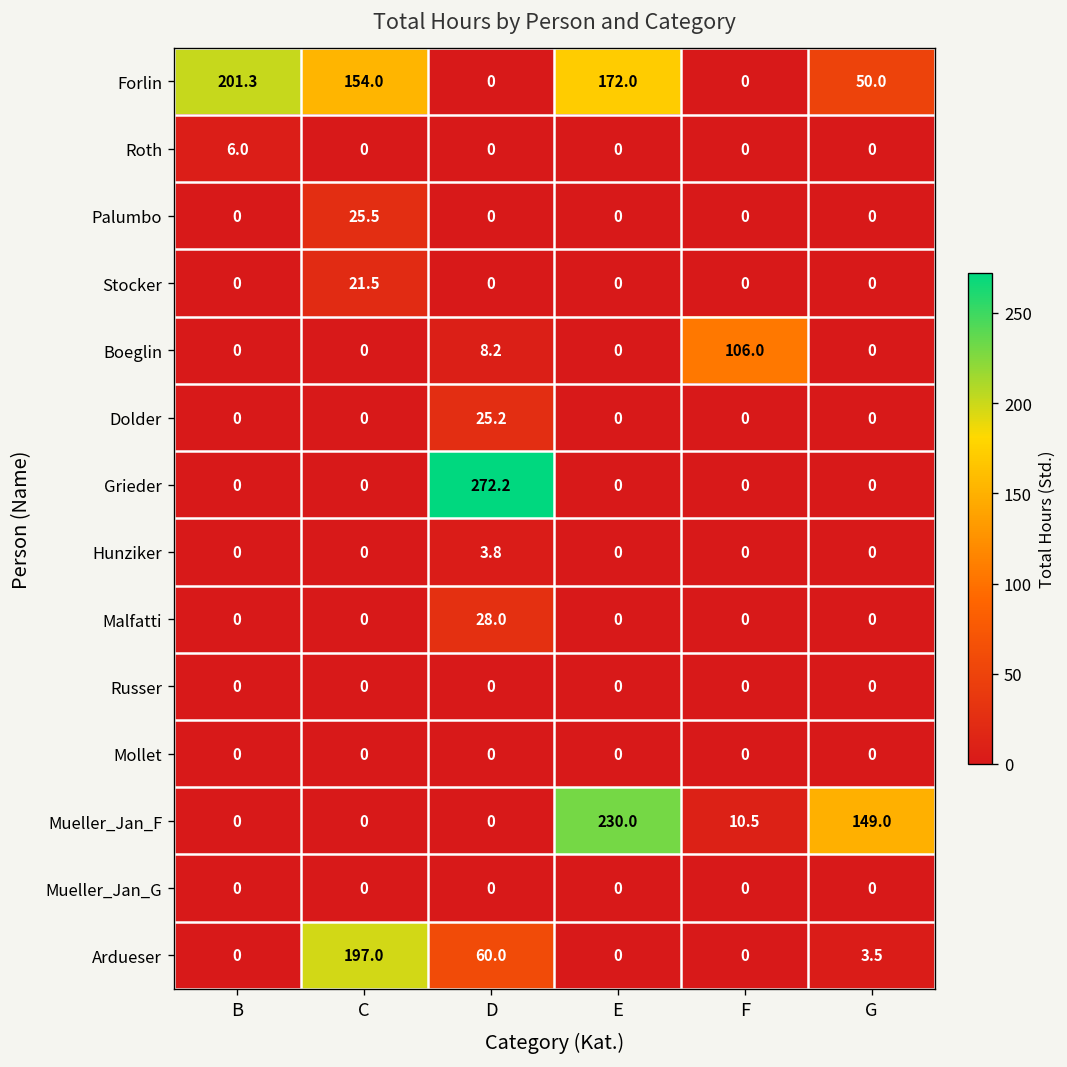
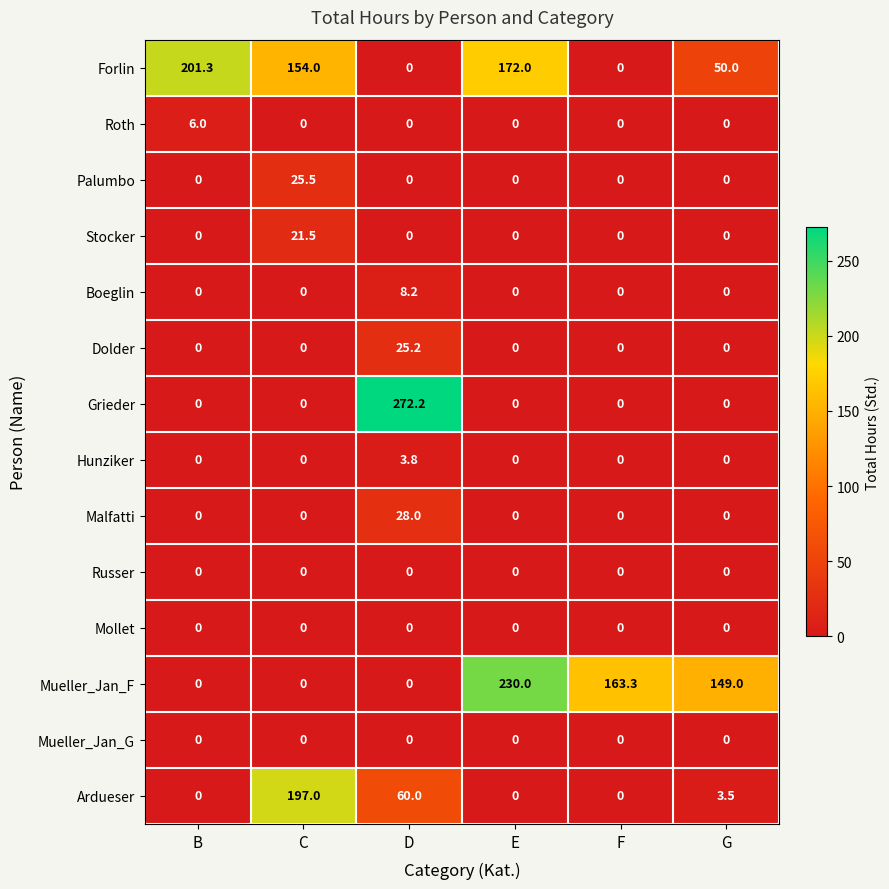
  {
    "Forlin": {
      "B": 201.3,
      "C": 154.0,
      "D": 0,
      "E": 172.0,
      "F": 0,
      "G": 50.0
    },
    "Roth": {
      "B": 6.0,
      "C": 0,
      "D": 0,
      "E": 0,
      "F": 0,
      "G": 0
    },
    "Palumbo": {
      "B": 0,
      "C": 25.5,
      "D": 0,
      "E": 0,
      "F": 0,
      "G": 0
    },
    "Stocker": {
      "B": 0,
      "C": 21.5,
      "D": 0,
      "E": 0,
      "F": 0,
      "G": 0
    },
    "Boeglin": {
      "B": 0,
      "C": 0,
      "D": 8.2,
      "E": 0,
-     "F": 106.0,
+     "F": 0,
      "G": 0
    },
    "Dolder": {
      "B": 0,
      "C": 0,
      "D": 25.2,
      "E": 0,
      "F": 0,
      "G": 0
    },
    "Grieder": {
      "B": 0,
      "C": 0,
      "D": 272.2,
      "E": 0,
      "F": 0,
      "G": 0
    },
    "Hunziker": {
      "B": 0,
      "C": 0,
      "D": 3.8,
      "E": 0,
      "F": 0,
      "G": 0
    },
    "Malfatti": {
      "B": 0,
      "C": 0,
      "D": 28.0,
      "E": 0,
      "F": 0,
      "G": 0
    },
    "Russer": {
      "B": 0,
      "C": 0,
      "D": 0,
      "E": 0,
      "F": 0,
      "G": 0
    },
    "Mollet": {
      "B": 0,
      "C": 0,
      "D": 0,
      "E": 0,
      "F": 0,
      "G": 0
    },
    "Mueller_Jan_F": {
      "B": 0,
      "C": 0,
      "D": 0,
      "E": 230.0,
-     "F": 10.5,
+     "F": 163.3,
      "G": 149.0
    },
    "Mueller_Jan_G": {
      "B": 0,
      "C": 0,
      "D": 0,
      "E": 0,
      "F": 0,
      "G": 0
    },
    "Ardueser": {
      "B": 0,
      "C": 197.0,
      "D": 60.0,
      "E": 0,
      "F": 0,
      "G": 3.5
    }
  }
